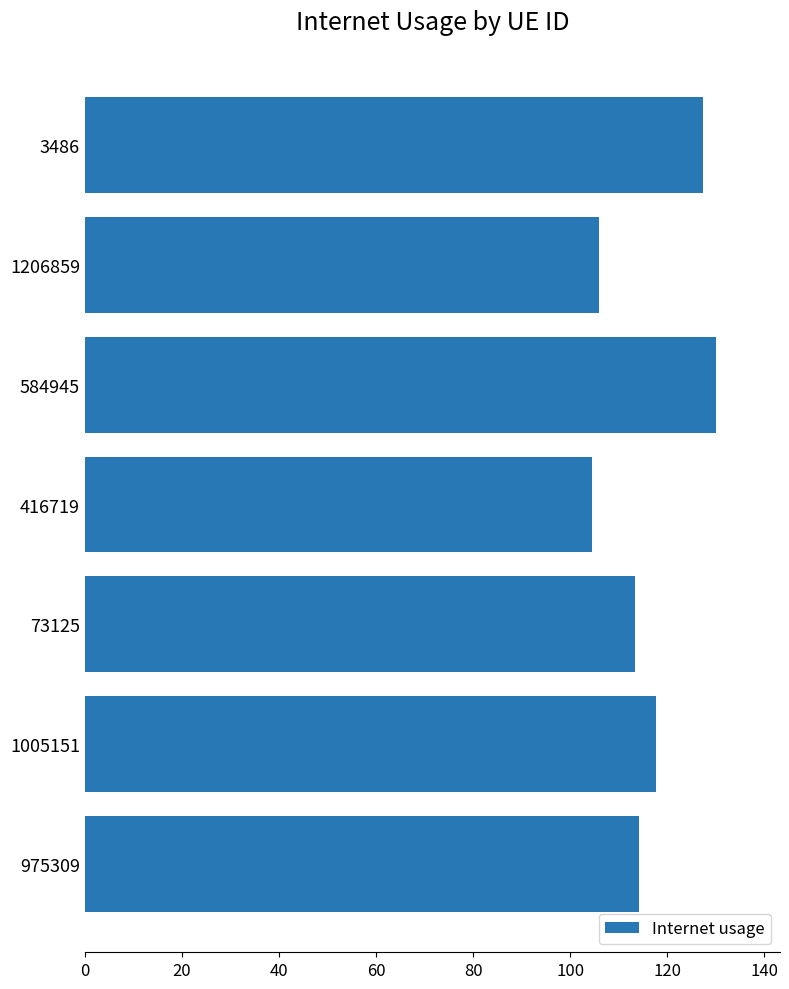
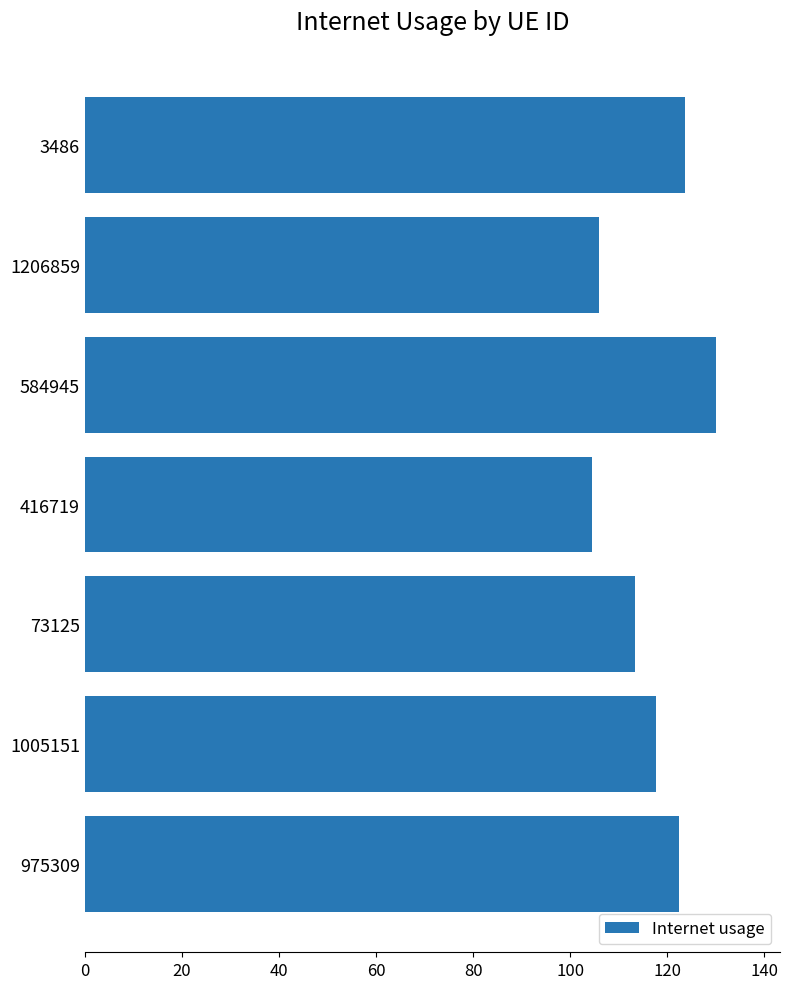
  {
-   "3486": 127,
+   "3486": 124,
    "1206859": 106,
    "584945": 130,
    "416719": 105,
    "73125": 113,
    "1005151": 118,
-   "975309": 114
+   "975309": 122
  }
